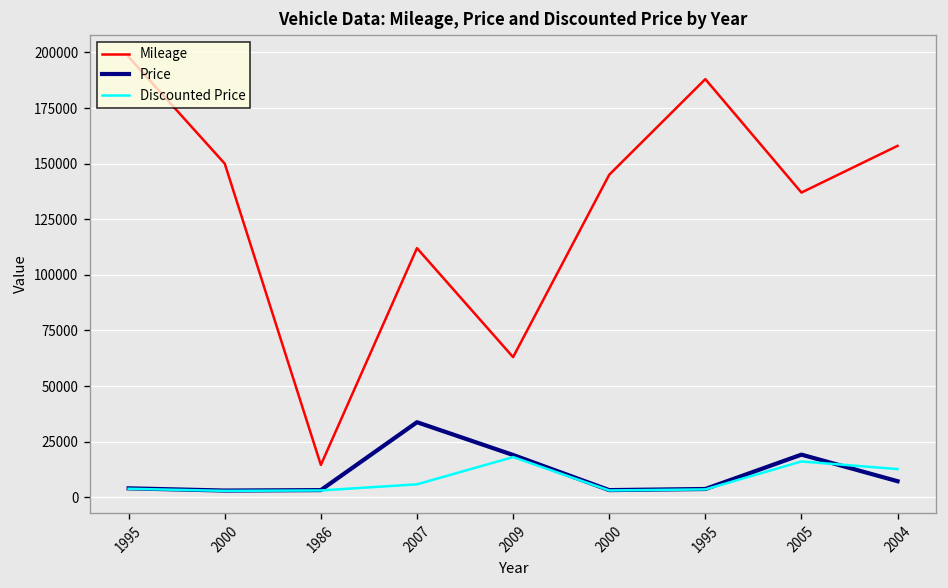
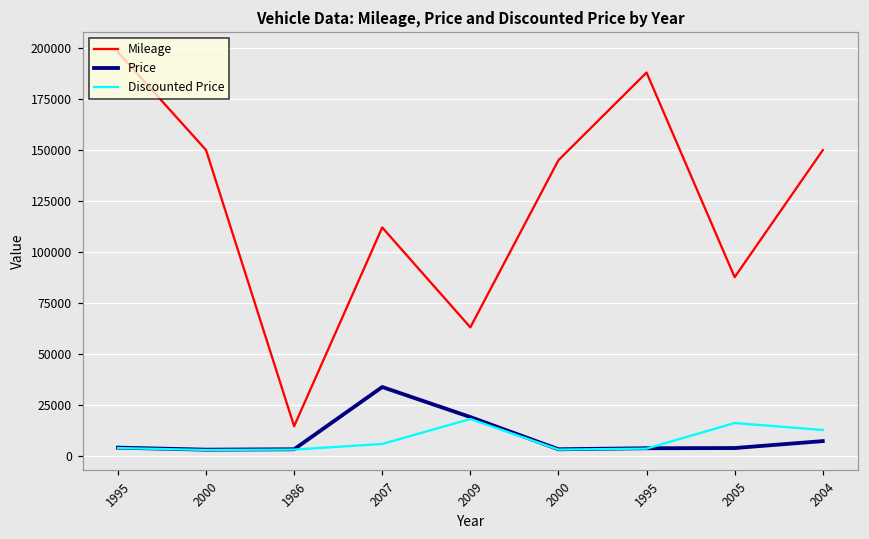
  {
    "Mileage": {
      "1986": 15000,
      "2007": 112000,
      "2009": 63000,
-     "2005": 137000,
-     "2004": 158000
+     "2005": 88000,
+     "2004": 150000
    },
    "Price": {
      "2007": 34000,
-     "2005": 19000,
+     "2005": 4000,
      "2004": 7000
    },
    "Discounted Price": {
      "2007": 6000,
      "2005": 16000,
      "2004": 13000
    }
  }
